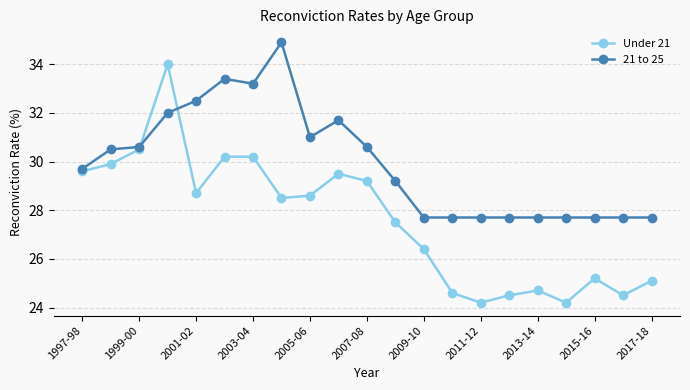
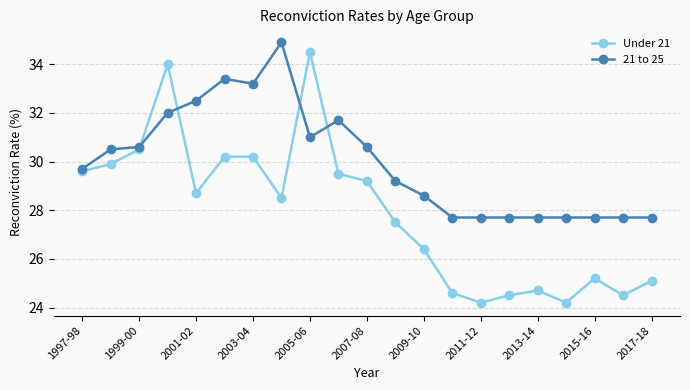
  {
    "Under 21": {
      "2001-02": 28.7,
      "2003-04": 30.2,
-     "2005-06": 28.6,
+     "2005-06": 34.5,
      "2007-08": 29.2,
      "2009-10": 26.4,
      "2011-12": 24.2,
      "2013-14": 24.7,
      "2015-16": 25.2,
      "2017-18": 25.1
    },
    "21 to 25": {
      "2001-02": 32.5,
      "2003-04": 33.2,
      "2005-06": 31.0,
      "2007-08": 30.6,
-     "2009-10": 27.7,
+     "2009-10": 28.6,
      "2011-12": 27.7,
      "2013-14": 27.7,
      "2015-16": 27.7,
      "2017-18": 27.7
    }
  }
